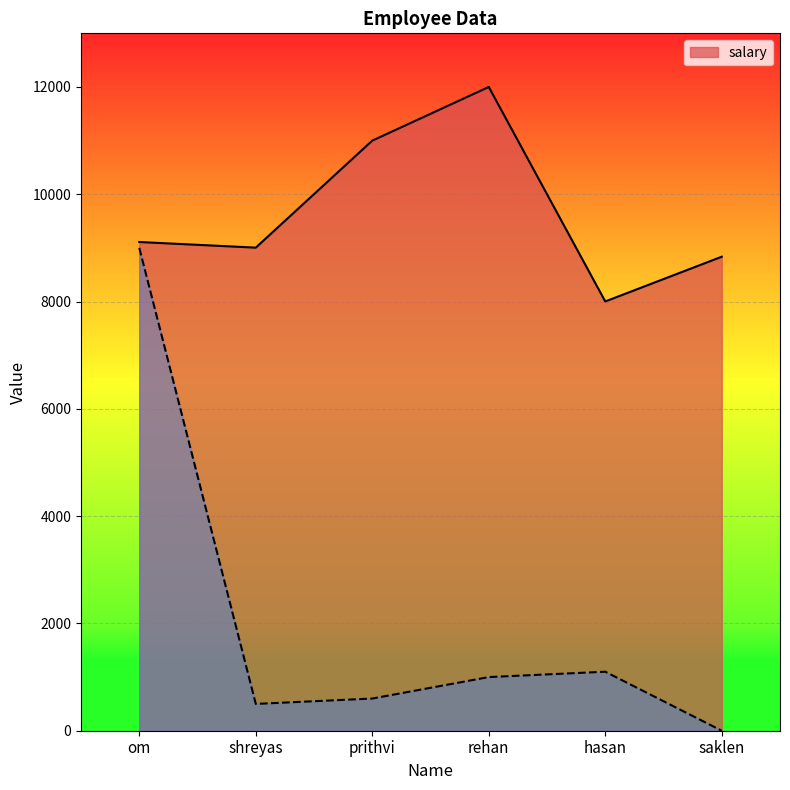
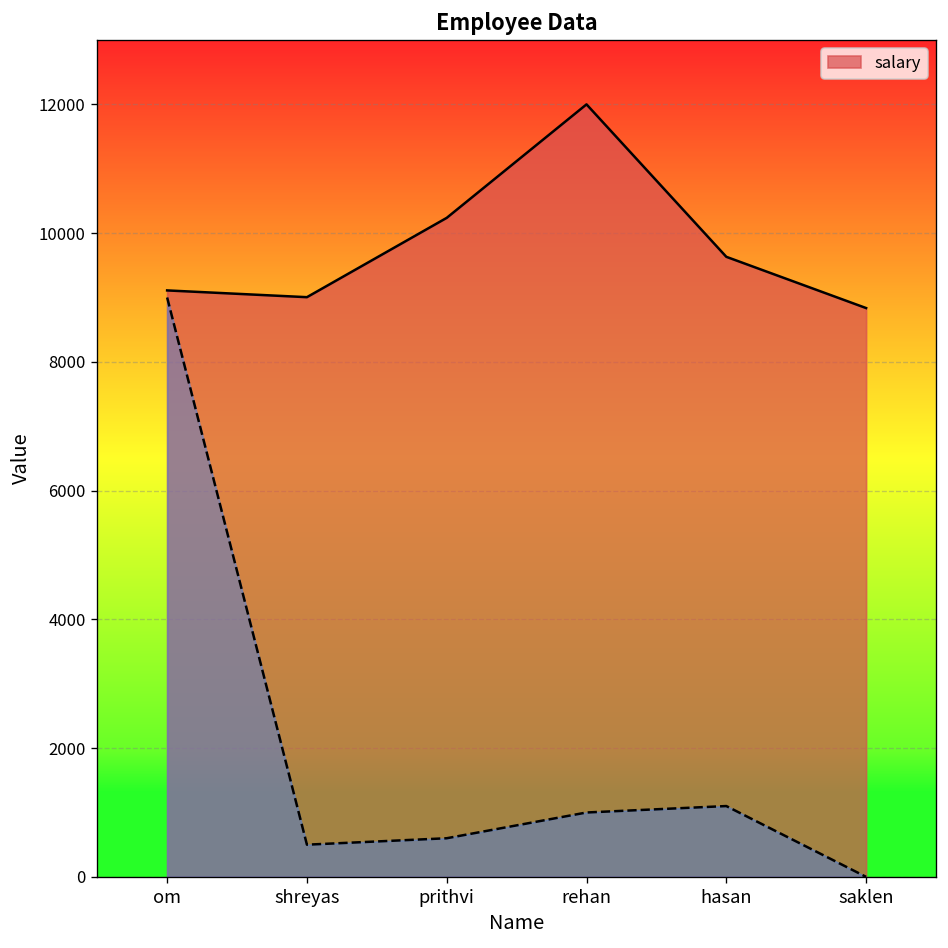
  {
    "salary": {
      "om": 9100,
      "shreyas": 9000,
-     "prithvi": 11000,
+     "prithvi": 10200,
      "rehan": 12000,
-     "hasan": 8000,
+     "hasan": 9600,
      "saklen": 8800
    }
  }
